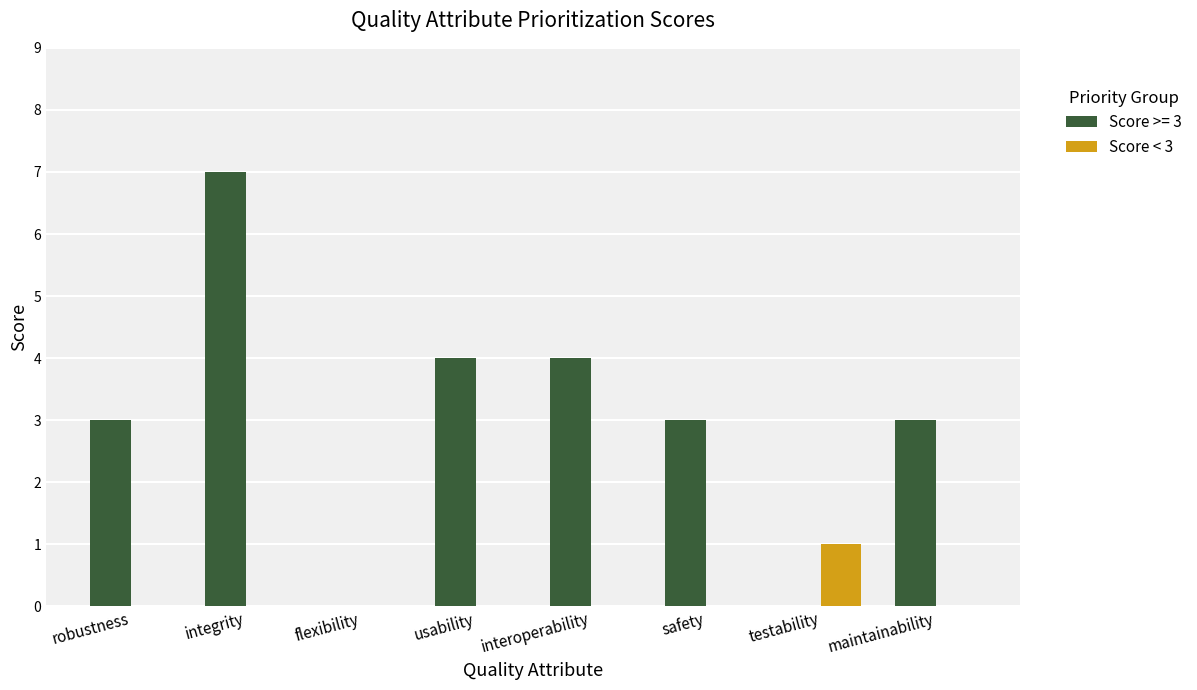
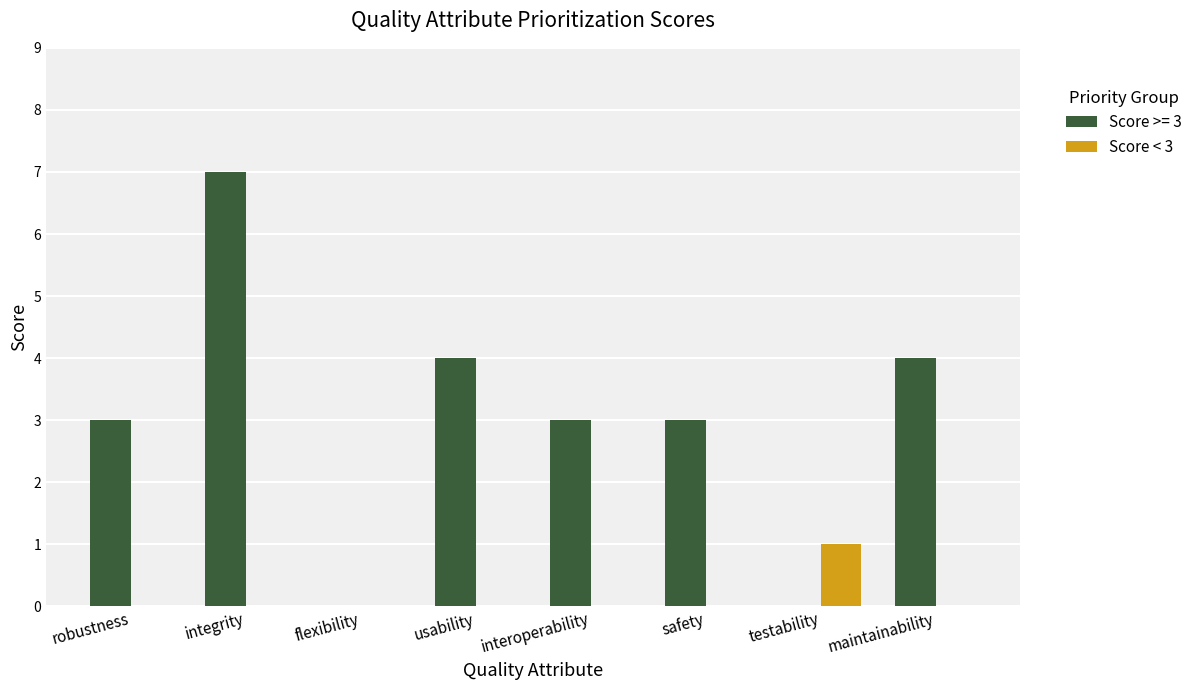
  {
    "Score >= 3": {
      "robustness": 3,
      "integrity": 7,
      "flexibility": 0,
      "usability": 4,
-     "interoperability": 4,
+     "interoperability": 3,
      "safety": 3,
      "testability": 0,
-     "maintainability": 3
+     "maintainability": 4
    },
    "Score < 3": {
      "robustness": 0,
      "integrity": 0,
      "flexibility": 0,
      "usability": 0,
      "interoperability": 0,
      "safety": 0,
      "testability": 1,
      "maintainability": 0
    }
  }
